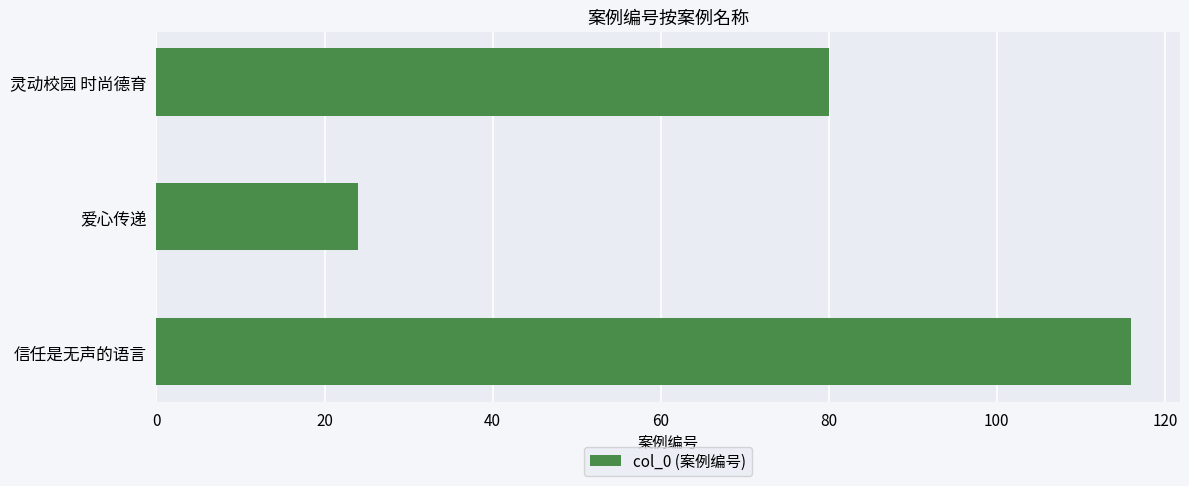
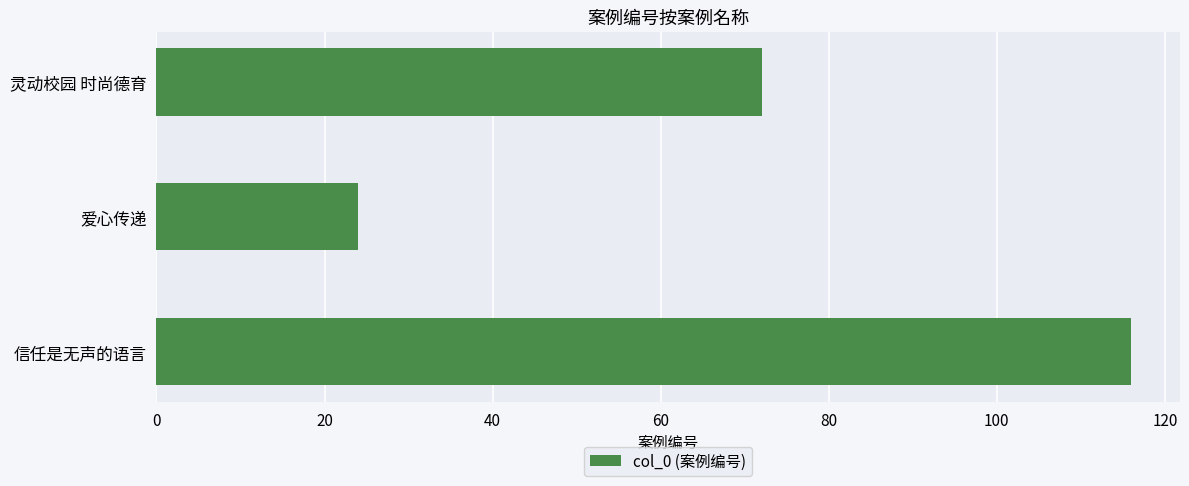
  {
-   "灵动校园 时尚德育": 80,
+   "灵动校园 时尚德育": 72,
    "爱心传递": 24,
    "信任是无声的语言": 116
  }
